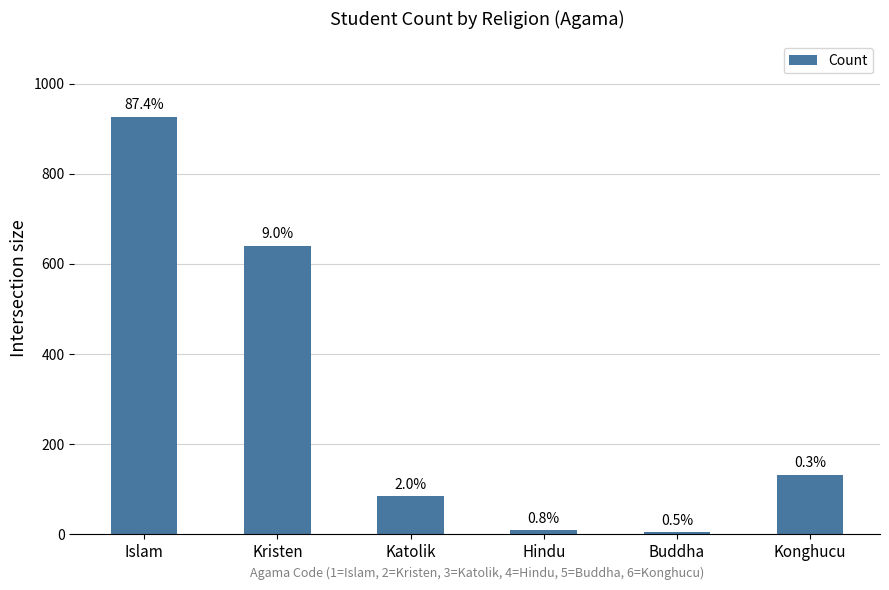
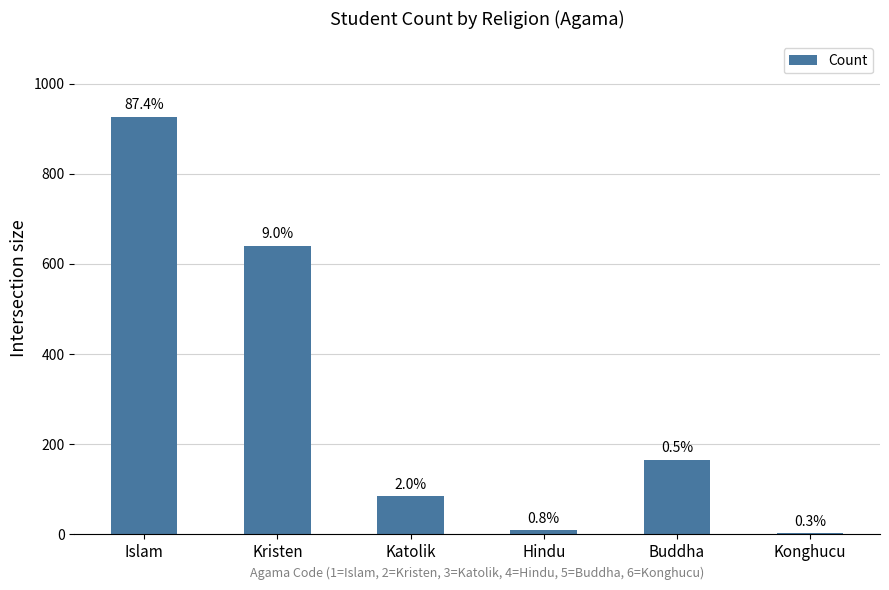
  {
-   "Buddha": 10,
-   "Konghucu": 130
+   "Buddha": 170,
+   "Konghucu": 0
  }
